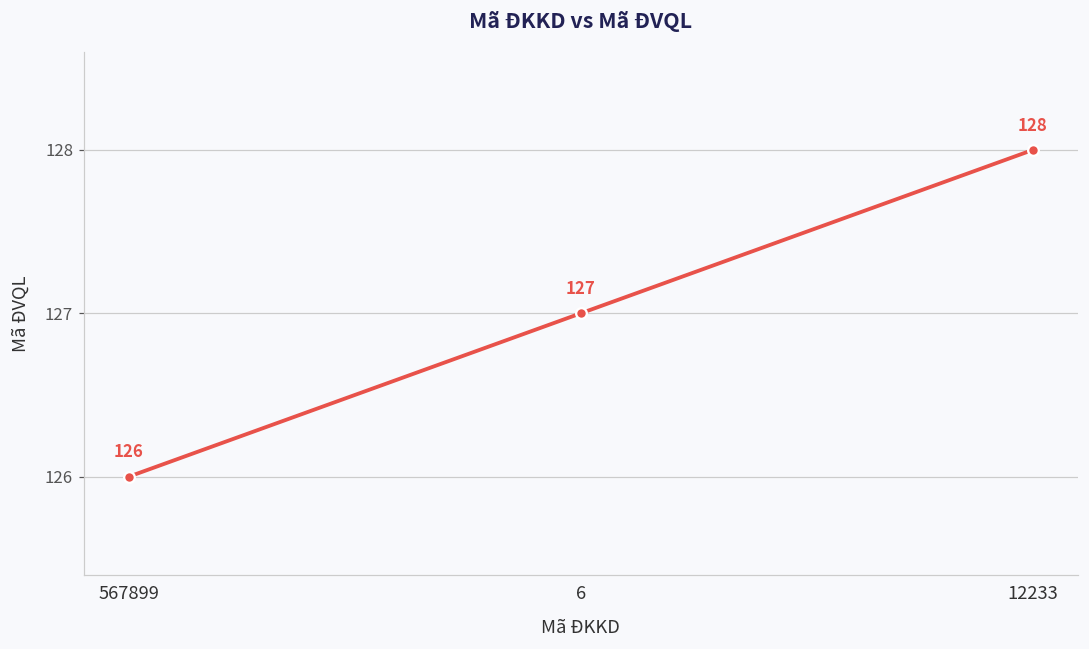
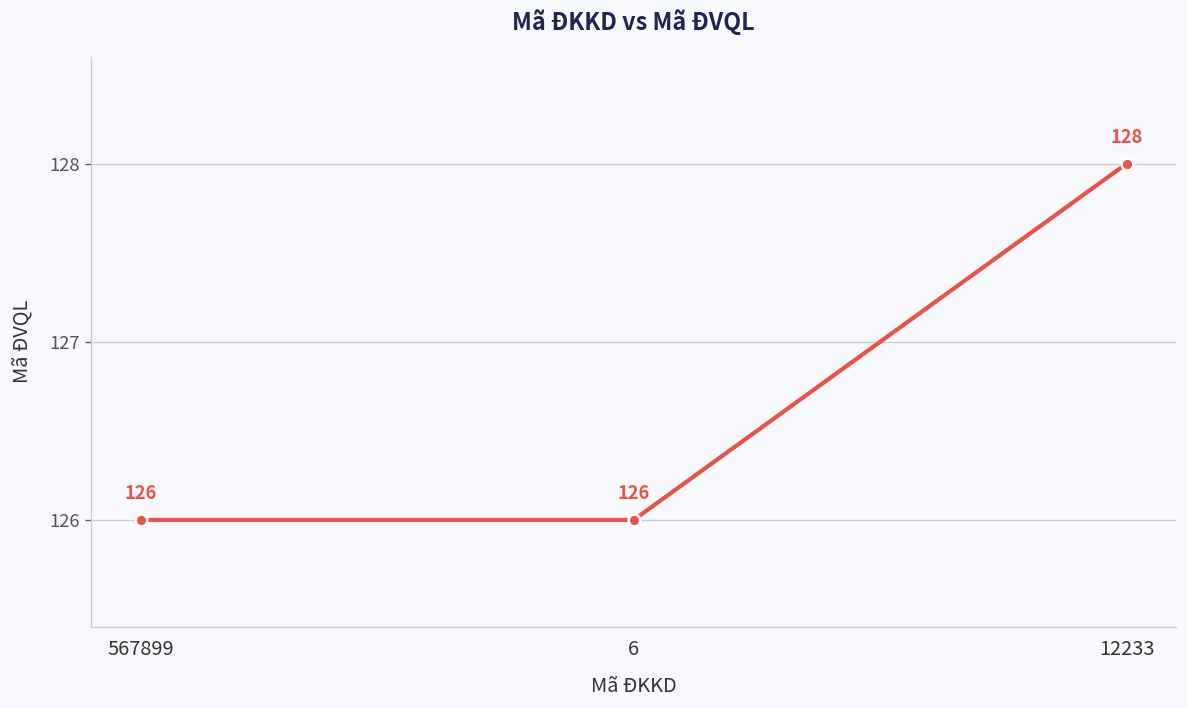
  {
    "567899": 126,
-   "6": 127,
+   "6": 126,
    "12233": 128
  }
